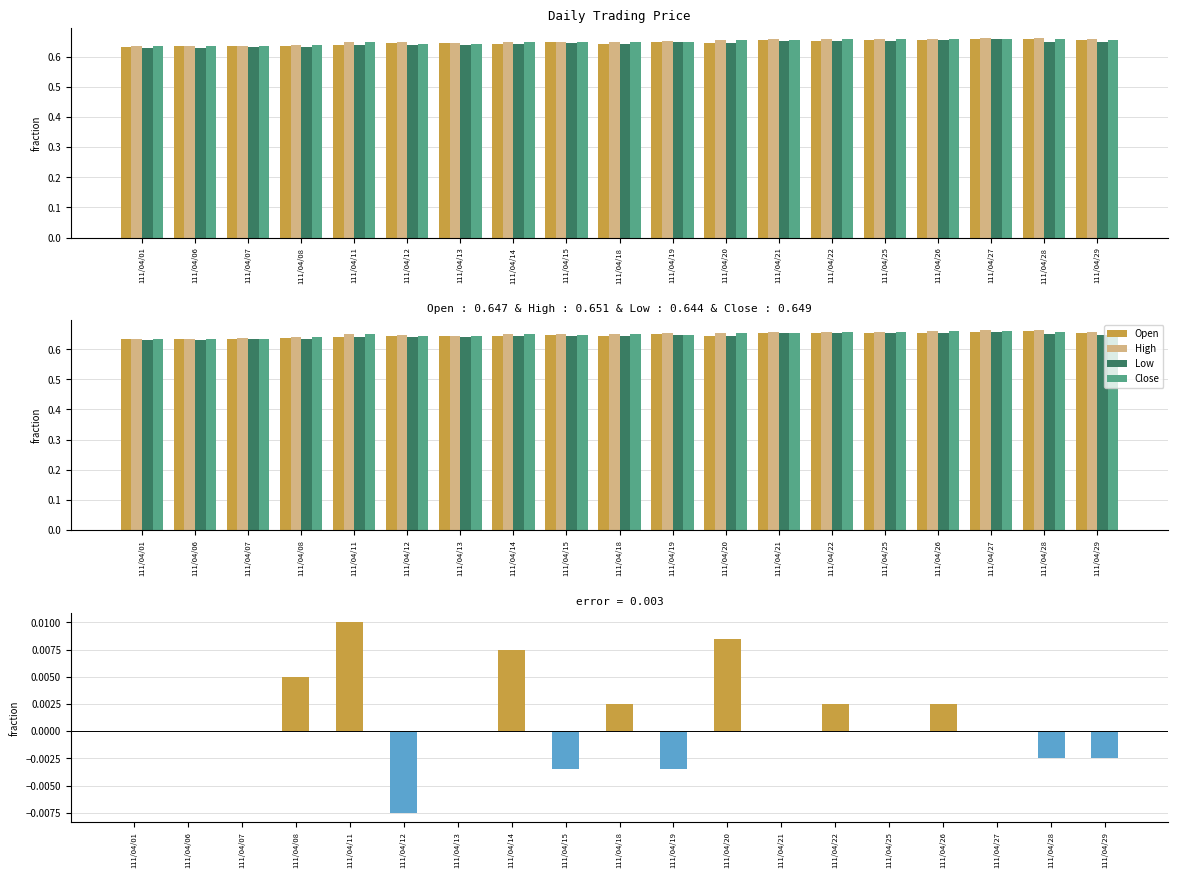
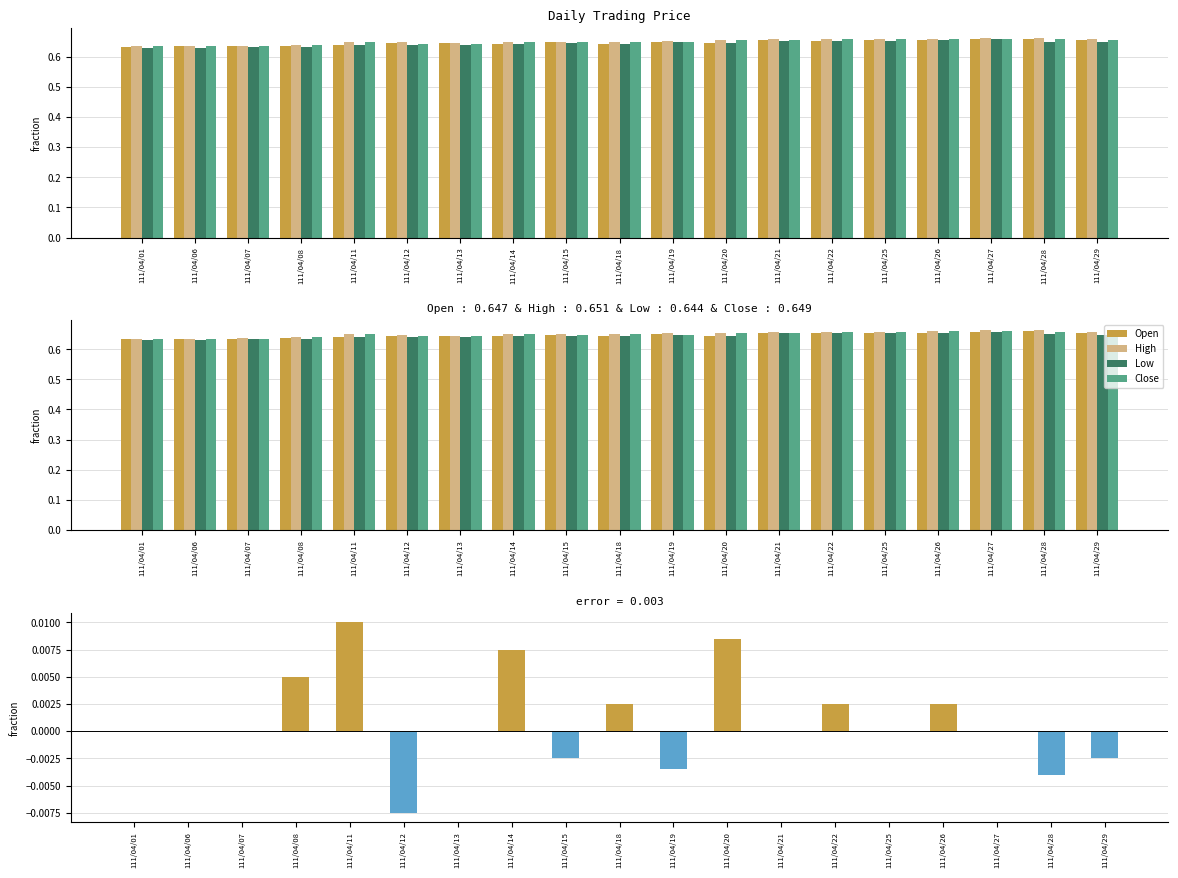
  {
    "Daily Trading Price": {
      "Open": {
        "111/04/01": 0.63,
        "111/04/06": 0.64,
        "111/04/07": 0.64,
        "111/04/08": 0.64,
        "111/04/11": 0.64,
        "111/04/12": 0.65,
        "111/04/13": 0.65,
        "111/04/14": 0.64,
        "111/04/15": 0.65,
        "111/04/18": 0.64,
        "111/04/19": 0.65,
        "111/04/20": 0.65,
        "111/04/21": 0.66,
        "111/04/22": 0.65,
        "111/04/25": 0.66,
        "111/04/26": 0.66,
        "111/04/27": 0.66,
        "111/04/28": 0.66,
        "111/04/29": 0.66
      },
      "High": {
        "111/04/01": 0.64,
        "111/04/06": 0.64,
        "111/04/07": 0.64,
        "111/04/08": 0.64,
        "111/04/11": 0.65,
        "111/04/12": 0.65,
        "111/04/13": 0.65,
        "111/04/14": 0.65,
        "111/04/15": 0.65,
        "111/04/18": 0.65,
        "111/04/19": 0.65,
        "111/04/20": 0.66,
        "111/04/21": 0.66,
        "111/04/22": 0.66,
        "111/04/25": 0.66,
        "111/04/26": 0.66,
        "111/04/27": 0.66,
        "111/04/28": 0.66,
        "111/04/29": 0.66
      },
      "Low": {
        "111/04/01": 0.63,
        "111/04/06": 0.63,
        "111/04/07": 0.63,
        "111/04/08": 0.63,
        "111/04/11": 0.64,
        "111/04/12": 0.64,
        "111/04/13": 0.64,
        "111/04/14": 0.64,
        "111/04/15": 0.65,
        "111/04/18": 0.64,
        "111/04/19": 0.65,
        "111/04/20": 0.65,
        "111/04/21": 0.65,
        "111/04/22": 0.65,
        "111/04/25": 0.65,
        "111/04/26": 0.66,
        "111/04/27": 0.66,
        "111/04/28": 0.65,
        "111/04/29": 0.65
      },
      "Close": {
        "111/04/01": 0.64,
        "111/04/06": 0.64,
        "111/04/07": 0.64,
        "111/04/08": 0.64,
        "111/04/11": 0.65,
        "111/04/12": 0.64,
        "111/04/13": 0.64,
        "111/04/14": 0.65,
        "111/04/15": 0.65,
        "111/04/18": 0.65,
        "111/04/19": 0.65,
        "111/04/20": 0.66,
        "111/04/21": 0.66,
        "111/04/22": 0.66,
        "111/04/25": 0.66,
        "111/04/26": 0.66,
        "111/04/27": 0.66,
        "111/04/28": 0.66,
        "111/04/29": 0.66
      }
    },
    "Open : 0.647 & High : 0.651 & Low : 0.644 & Close : 0.649": {
      "Open": {
        "111/04/01": 0.63,
        "111/04/06": 0.64,
        "111/04/07": 0.64,
        "111/04/08": 0.64,
        "111/04/11": 0.64,
        "111/04/12": 0.65,
        "111/04/13": 0.65,
        "111/04/14": 0.64,
        "111/04/15": 0.65,
        "111/04/18": 0.64,
        "111/04/19": 0.65,
        "111/04/20": 0.65,
        "111/04/21": 0.66,
        "111/04/22": 0.65,
        "111/04/25": 0.66,
        "111/04/26": 0.66,
        "111/04/27": 0.66,
        "111/04/28": 0.66,
        "111/04/29": 0.66
      },
      "High": {
        "111/04/01": 0.64,
        "111/04/06": 0.64,
        "111/04/07": 0.64,
        "111/04/08": 0.64,
        "111/04/11": 0.65,
        "111/04/12": 0.65,
        "111/04/13": 0.65,
        "111/04/14": 0.65,
        "111/04/15": 0.65,
        "111/04/18": 0.65,
        "111/04/19": 0.65,
        "111/04/20": 0.66,
        "111/04/21": 0.66,
        "111/04/22": 0.66,
        "111/04/25": 0.66,
        "111/04/26": 0.66,
        "111/04/27": 0.66,
        "111/04/28": 0.66,
        "111/04/29": 0.66
      },
      "Low": {
        "111/04/01": 0.63,
        "111/04/06": 0.63,
        "111/04/07": 0.63,
        "111/04/08": 0.63,
        "111/04/11": 0.64,
        "111/04/12": 0.64,
        "111/04/13": 0.64,
        "111/04/14": 0.64,
        "111/04/15": 0.65,
        "111/04/18": 0.64,
        "111/04/19": 0.65,
        "111/04/20": 0.65,
        "111/04/21": 0.65,
        "111/04/22": 0.65,
        "111/04/25": 0.65,
        "111/04/26": 0.66,
        "111/04/27": 0.66,
        "111/04/28": 0.65,
        "111/04/29": 0.65
      },
      "Close": {
        "111/04/01": 0.64,
        "111/04/06": 0.64,
        "111/04/07": 0.64,
        "111/04/08": 0.64,
        "111/04/11": 0.65,
        "111/04/12": 0.64,
        "111/04/13": 0.64,
        "111/04/14": 0.65,
        "111/04/15": 0.65,
        "111/04/18": 0.65,
        "111/04/19": 0.65,
        "111/04/20": 0.66,
        "111/04/21": 0.66,
        "111/04/22": 0.66,
        "111/04/25": 0.66,
        "111/04/26": 0.66,
        "111/04/27": 0.66,
        "111/04/28": 0.66
      }
    },
    "error = 0.003": {
      "111/04/01": 0.0000,
      "111/04/06": 0.0000,
      "111/04/07": 0.0000,
      "111/04/08": 0.0050,
      "111/04/11": 0.0100,
      "111/04/12": -0.0075,
      "111/04/13": 0.0000,
      "111/04/14": 0.0075,
-     "111/04/15": -0.0035,
+     "111/04/15": -0.0025,
      "111/04/18": 0.0025,
      "111/04/19": -0.0035,
      "111/04/20": 0.0085,
      "111/04/21": 0.0000,
      "111/04/22": 0.0025,
      "111/04/25": 0.0000,
      "111/04/26": 0.0025,
      "111/04/27": 0.0000,
-     "111/04/28": -0.0025,
+     "111/04/28": -0.0040,
      "111/04/29": -0.0025
    }
  }
